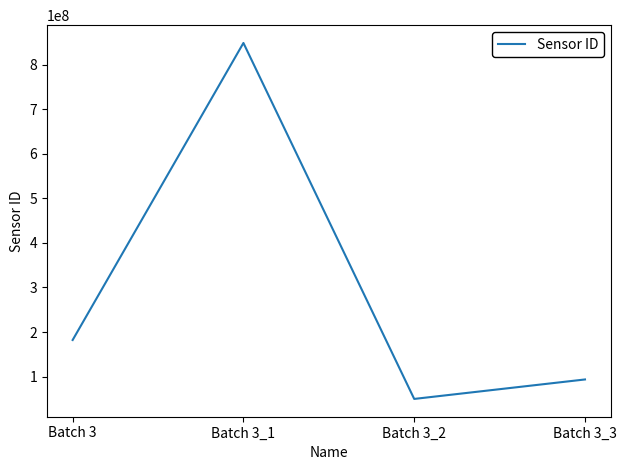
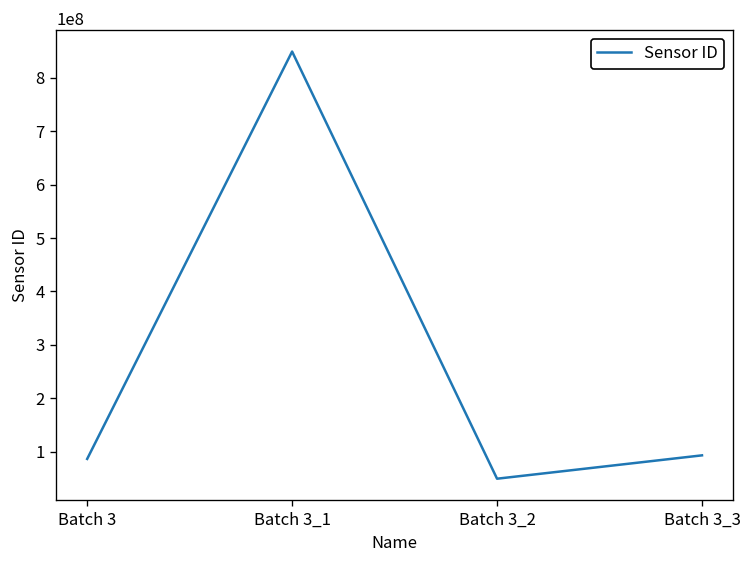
  {
-   "Batch 3": 180000000,
+   "Batch 3": 90000000,
    "Batch 3_1": 850000000,
    "Batch 3_2": 50000000,
    "Batch 3_3": 90000000
  }
